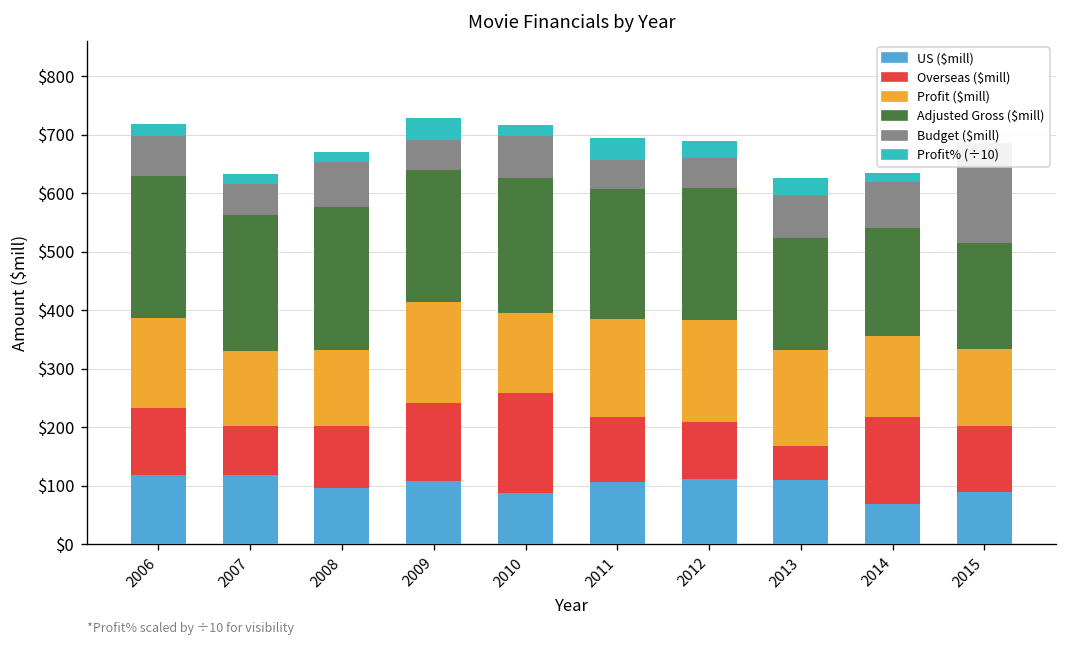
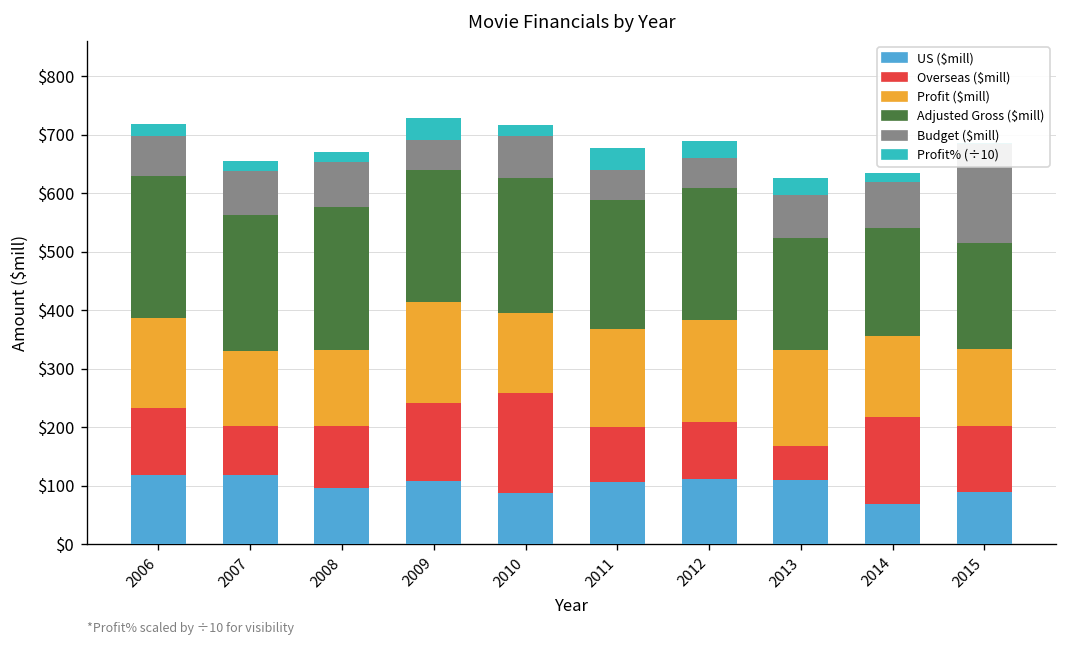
  {
    "Overseas ($mill)": {
      "2006": "$110",
      "2007": "$80",
      "2008": "$110",
      "2009": "$130",
      "2010": "$170",
-     "2011": "$110",
+     "2011": "$90",
      "2012": "$100",
      "2013": "$60",
      "2014": "$150",
      "2015": "$110"
    },
    "Profit ($mill)": {
      "2006": "$150",
      "2007": "$130",
      "2008": "$130",
      "2009": "$170",
      "2010": "$140",
      "2011": "$170",
      "2012": "$170",
      "2013": "$160",
      "2014": "$140",
      "2015": "$130"
    },
    "Adjusted Gross ($mill)": {
      "2006": "$240",
      "2007": "$230",
      "2008": "$250",
      "2009": "$220",
      "2010": "$230",
      "2011": "$220",
      "2012": "$230",
      "2013": "$190",
      "2014": "$180",
      "2015": "$180"
    },
    "Budget ($mill)": {
      "2006": "$70",
-     "2007": "$50",
+     "2007": "$80",
      "2008": "$80",
      "2009": "$50",
      "2010": "$70",
      "2011": "$50",
      "2012": "$50",
      "2013": "$70",
      "2014": "$80"
    }
  }
